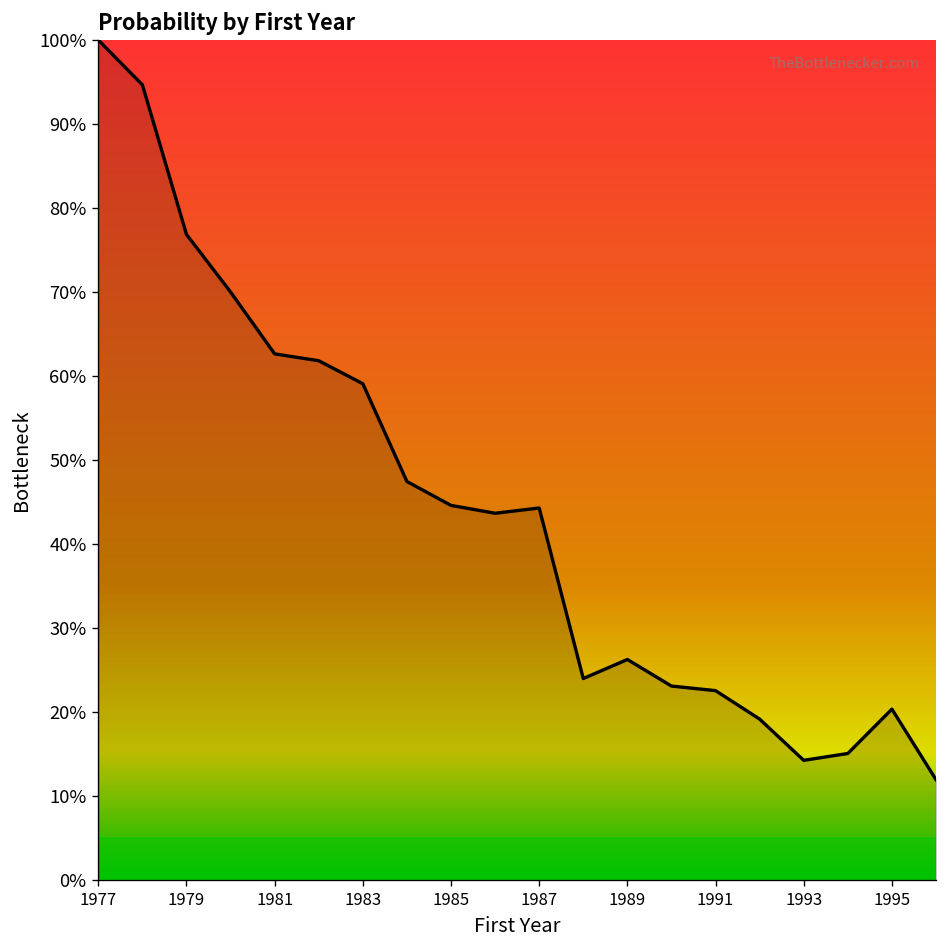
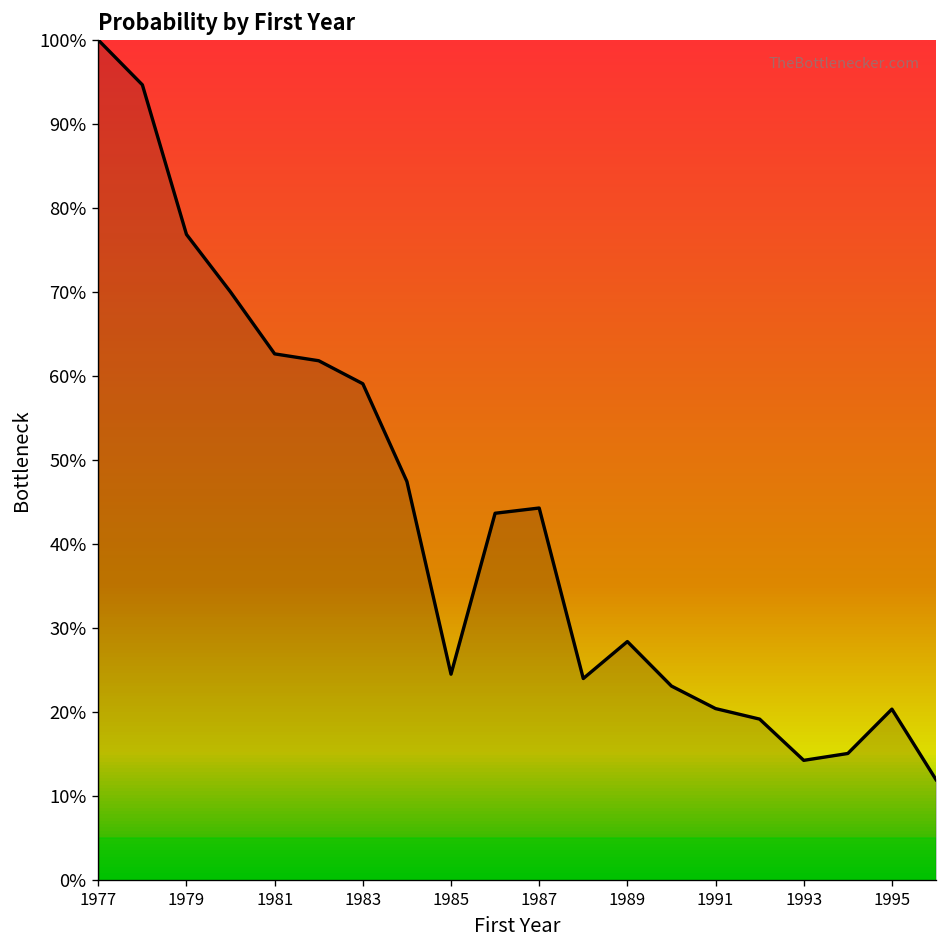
  {
    "1977": "100%",
    "1979": "77%",
    "1981": "63%",
    "1983": "59%",
-   "1985": "45%",
+   "1985": "25%",
    "1987": "44%",
-   "1989": "26%",
-   "1991": "23%",
+   "1989": "28%",
+   "1991": "20%",
    "1993": "14%",
    "1995": "20%"
  }
